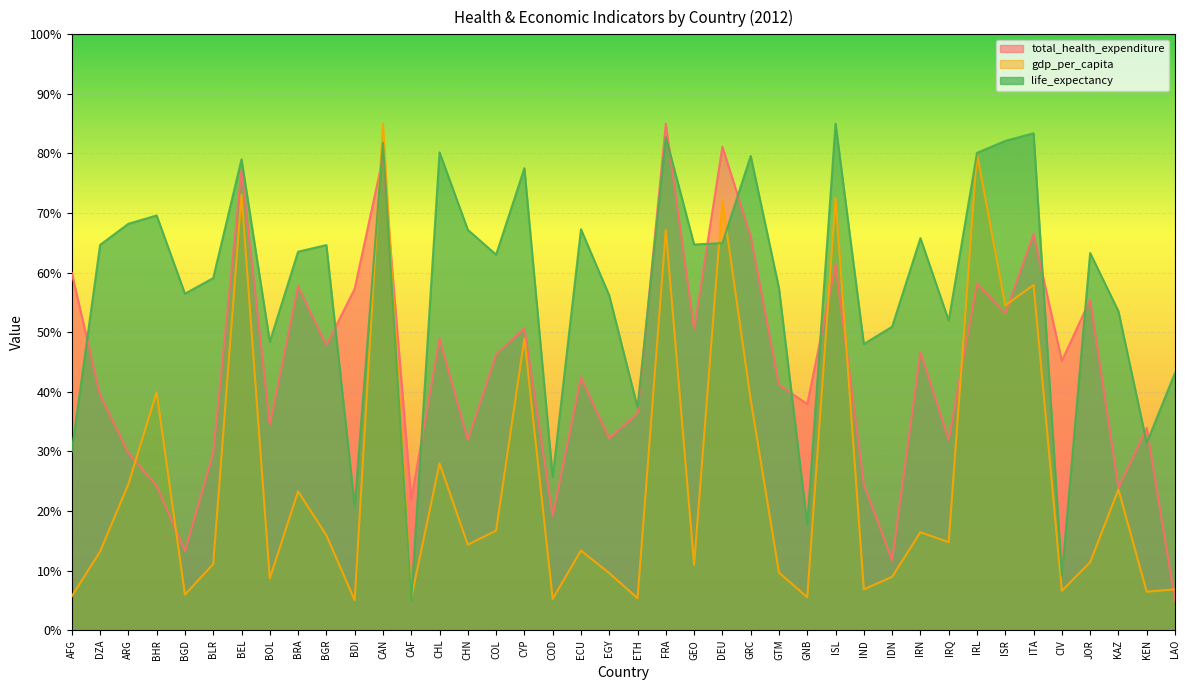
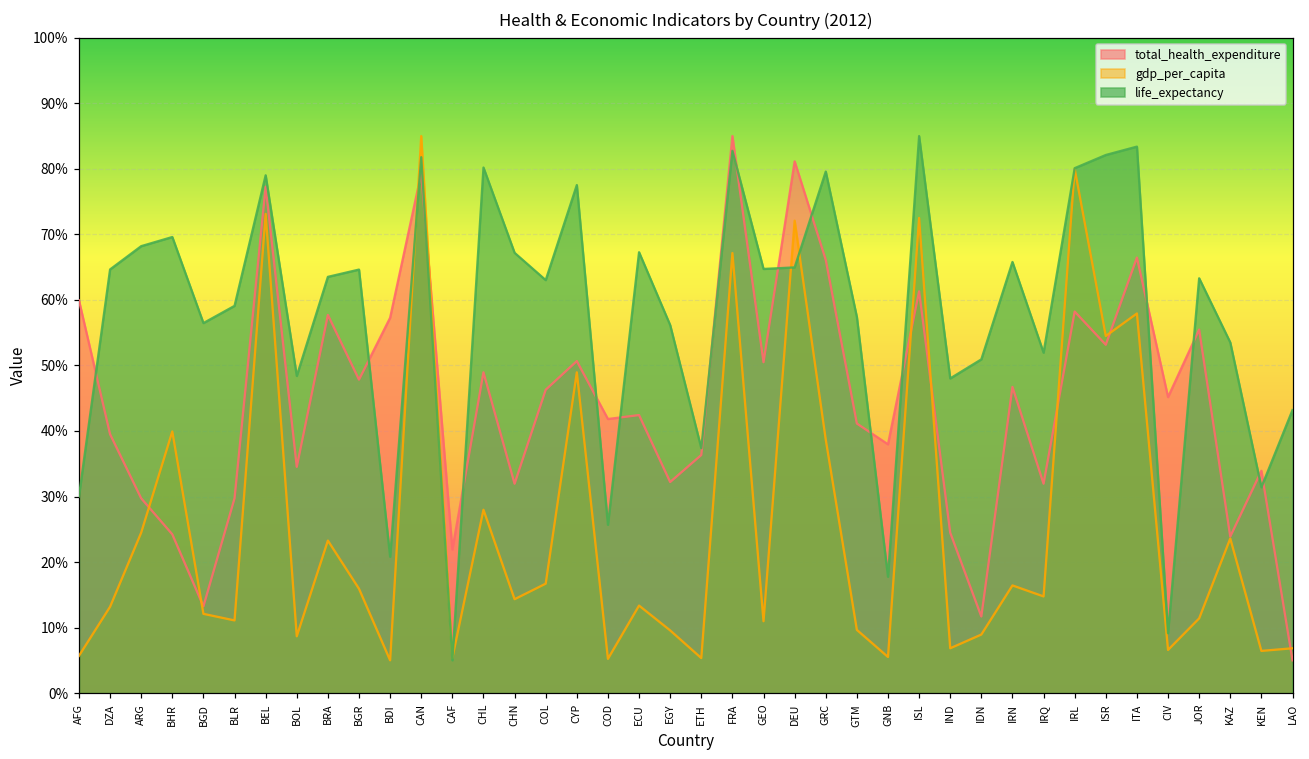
  {
    "total_health_expenditure": {
      "AFG": "60%",
      "DZA": "40%",
      "ARG": "30%",
      "BHR": "24%",
      "BGD": "13%",
      "BLR": "30%",
      "BEL": "77%",
      "BOL": "35%",
      "BRA": "58%",
      "BGR": "48%",
      "BDI": "57%",
      "CAN": "79%",
      "CAF": "22%",
      "CHL": "49%",
      "CHN": "32%",
      "COL": "46%",
      "CYP": "51%",
-     "COD": "19%",
+     "COD": "42%",
      "ECU": "42%",
      "EGY": "32%",
      "ETH": "36%",
      "FRA": "85%",
      "GEO": "50%",
      "DEU": "81%",
      "GRC": "66%",
      "GTM": "41%",
      "GNB": "38%",
      "ISL": "61%",
      "IND": "24%",
      "IDN": "12%",
      "IRN": "47%",
      "IRQ": "32%",
      "IRL": "58%",
      "ISR": "53%",
      "ITA": "66%",
      "CIV": "45%",
      "JOR": "55%",
      "KEN": "34%",
      "LAO": "5%"
    },
    "gdp_per_capita": {
      "AFG": "6%",
      "DZA": "13%",
      "ARG": "24%",
      "BHR": "40%",
-     "BGD": "6%",
+     "BGD": "12%",
      "BLR": "11%",
      "BEL": "73%",
      "BOL": "9%",
      "BRA": "23%",
      "BGR": "16%",
      "BDI": "5%",
      "CAN": "85%",
      "CHL": "28%",
      "CHN": "14%",
      "COL": "17%",
      "CYP": "49%",
      "COD": "5%",
      "ECU": "13%",
      "EGY": "10%",
      "ETH": "5%",
      "FRA": "67%",
      "GEO": "11%",
      "DEU": "72%",
      "GRC": "39%",
      "GTM": "10%",
      "GNB": "6%",
      "ISL": "73%",
      "IND": "7%",
      "IDN": "9%",
      "IRN": "16%",
      "IRQ": "15%",
      "ISR": "54%",
      "ITA": "58%",
      "CIV": "7%",
      "JOR": "11%",
      "KEN": "6%",
      "LAO": "7%"
    },
    "life_expectancy": {
      "AFG": "30%",
      "DZA": "65%",
      "ARG": "68%",
      "BHR": "70%",
      "BGD": "56%",
      "BLR": "59%",
      "BEL": "79%",
      "BOL": "48%",
      "BRA": "64%",
      "BGR": "65%",
      "BDI": "21%",
      "CAN": "82%",
      "CHL": "80%",
      "CHN": "67%",
      "COL": "63%",
      "CYP": "78%",
      "COD": "26%",
      "ECU": "67%",
      "EGY": "56%",
      "ETH": "37%",
      "FRA": "83%",
      "GEO": "65%",
      "DEU": "65%",
      "GRC": "80%",
      "GTM": "57%",
      "GNB": "18%",
      "ISL": "85%",
      "IND": "48%",
      "IDN": "51%",
      "IRN": "66%",
      "IRQ": "52%",
      "ISR": "82%",
      "ITA": "83%",
      "CIV": "9%",
      "JOR": "63%",
      "KAZ": "54%",
      "KEN": "31%",
      "LAO": "43%"
    }
  }
